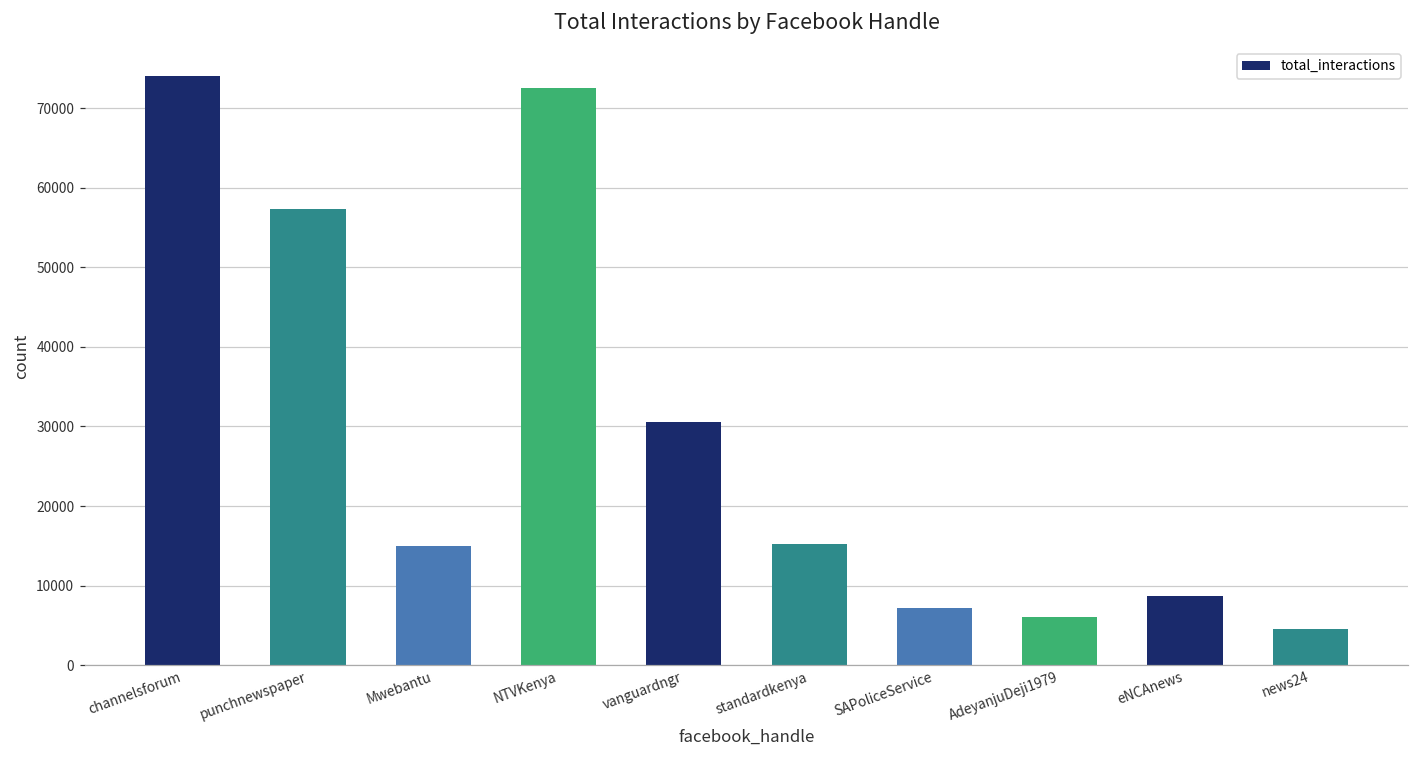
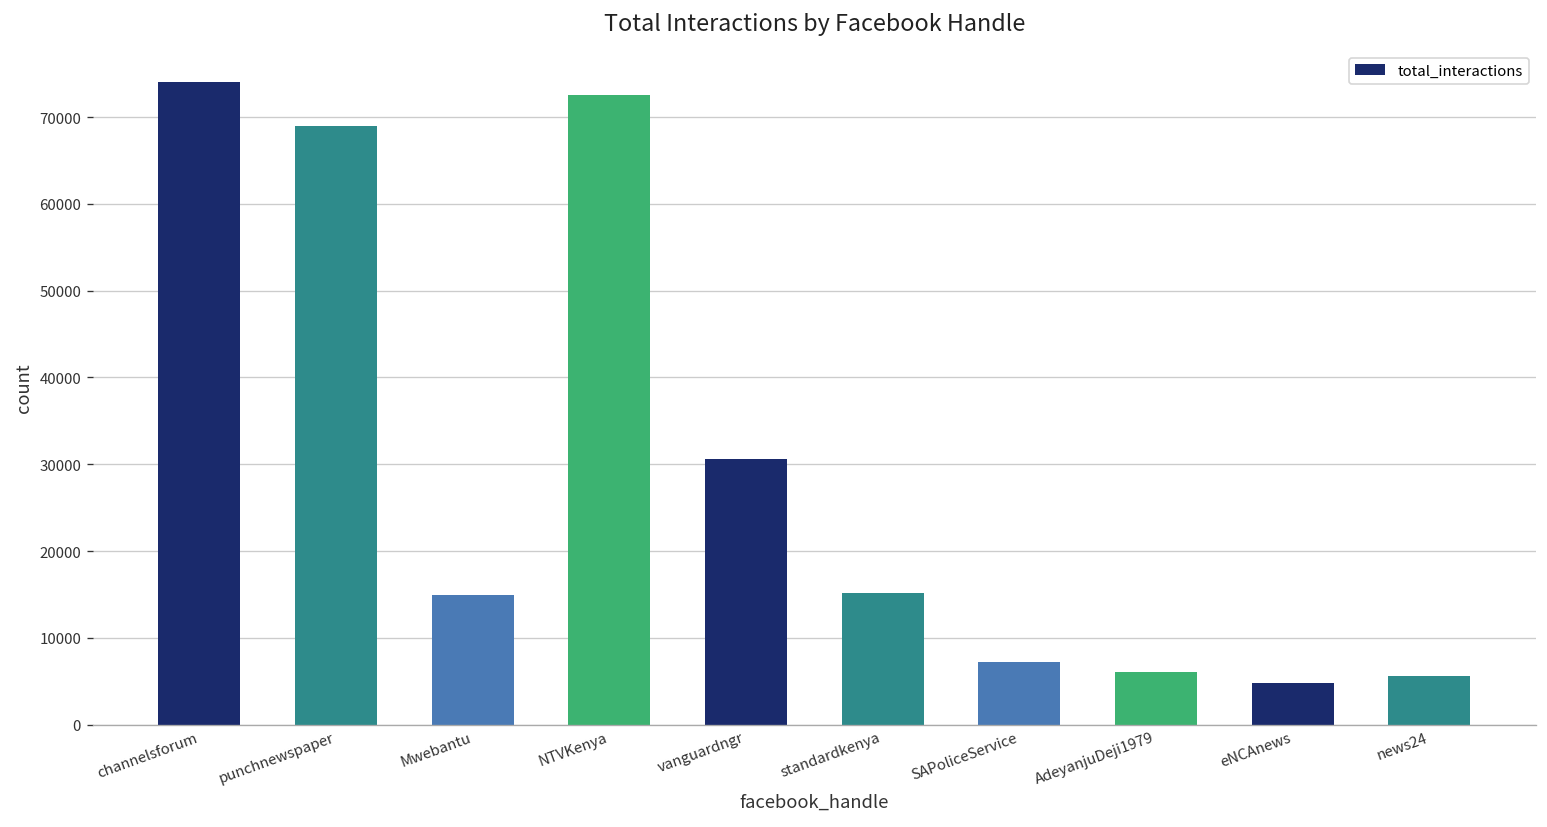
  {
    "channelsforum": 74000,
-   "punchnewspaper": 57000,
+   "punchnewspaper": 69000,
    "Mwebantu": 15000,
    "NTVKenya": 73000,
    "vanguardngr": 31000,
    "standardkenya": 15000,
    "SAPoliceService": 7000,
    "AdeyanjuDeji1979": 6000,
-   "eNCAnews": 9000,
-   "news24": 4000
+   "eNCAnews": 5000,
+   "news24": 6000
  }
